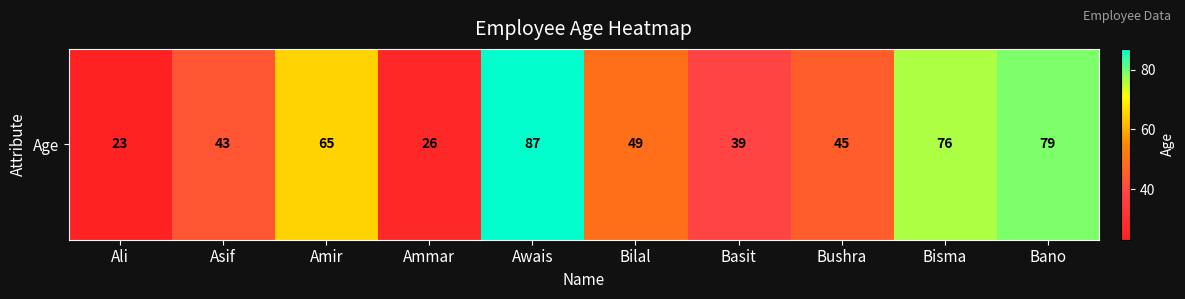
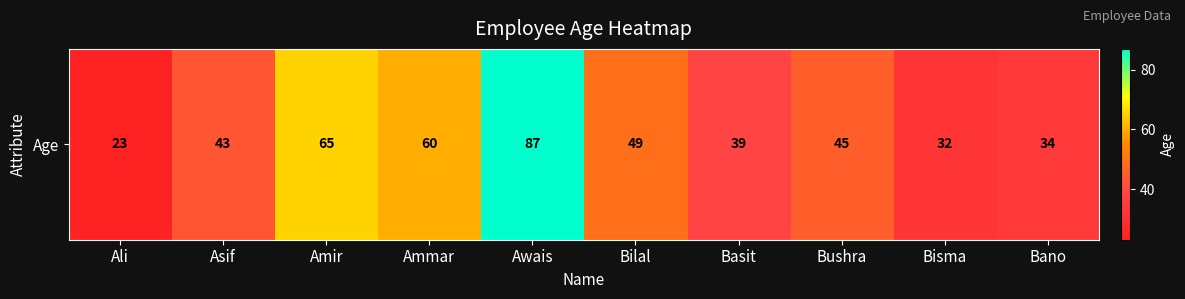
  {
    "Age": {
      "Ali": 23,
      "Asif": 43,
      "Amir": 65,
-     "Ammar": 26,
+     "Ammar": 60,
      "Awais": 87,
      "Bilal": 49,
      "Basit": 39,
      "Bushra": 45,
-     "Bisma": 76,
-     "Bano": 79
+     "Bisma": 32,
+     "Bano": 34
    }
  }
